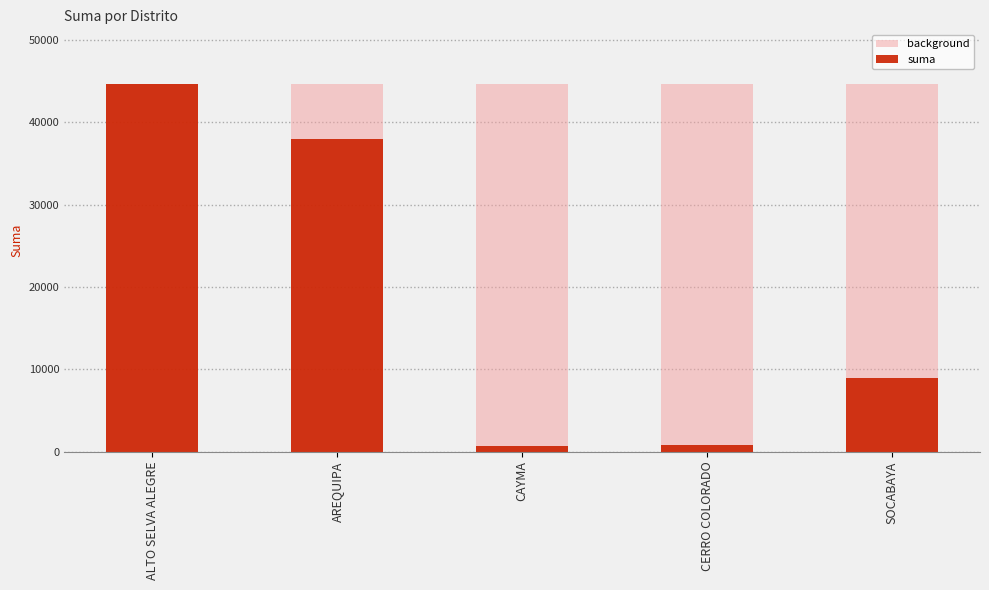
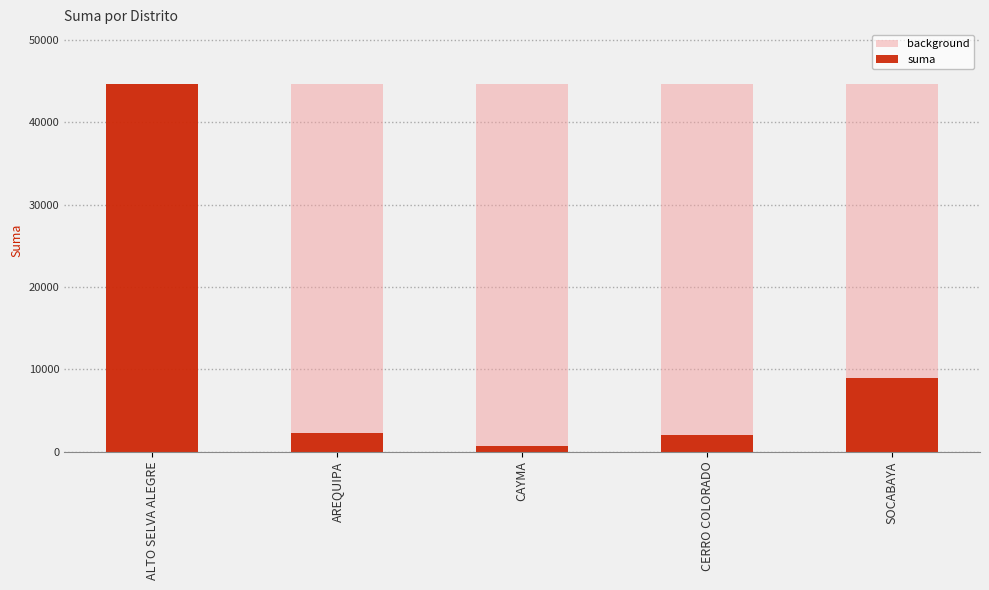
  {
    "background": {
      "ALTO SELVA ALEGRE": 45000,
      "AREQUIPA": 45000,
      "CAYMA": 45000,
      "CERRO COLORADO": 45000,
      "SOCABAYA": 45000
    },
    "suma": {
      "ALTO SELVA ALEGRE": 45000,
-     "AREQUIPA": 38000,
-     "CERRO COLORADO": 1000
+     "AREQUIPA": 2000,
+     "CERRO COLORADO": 2000
    }
  }
